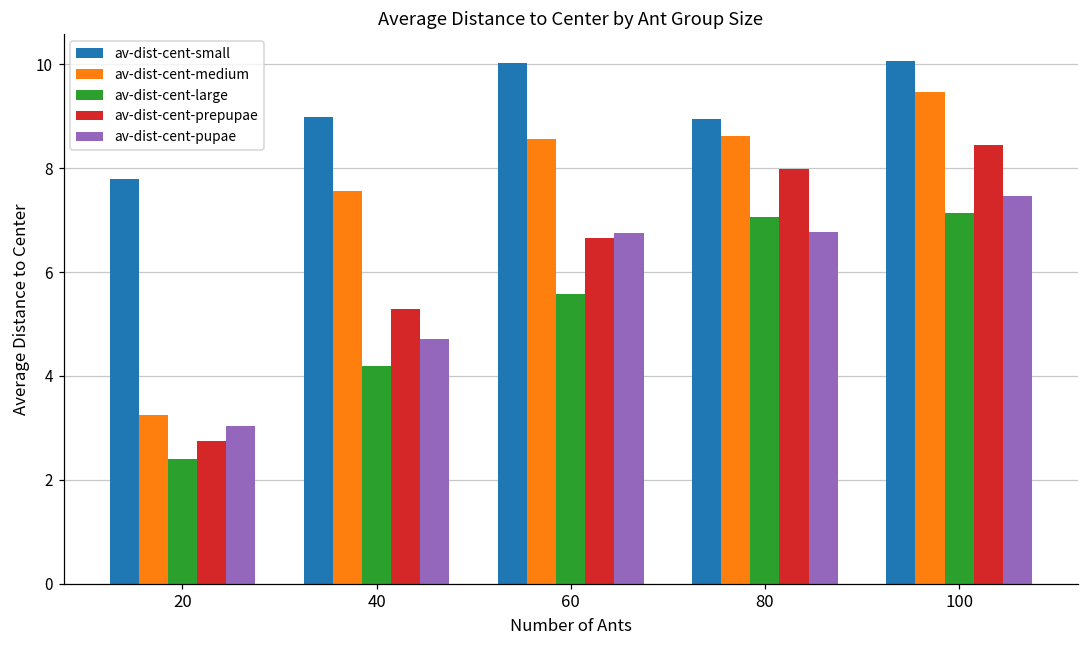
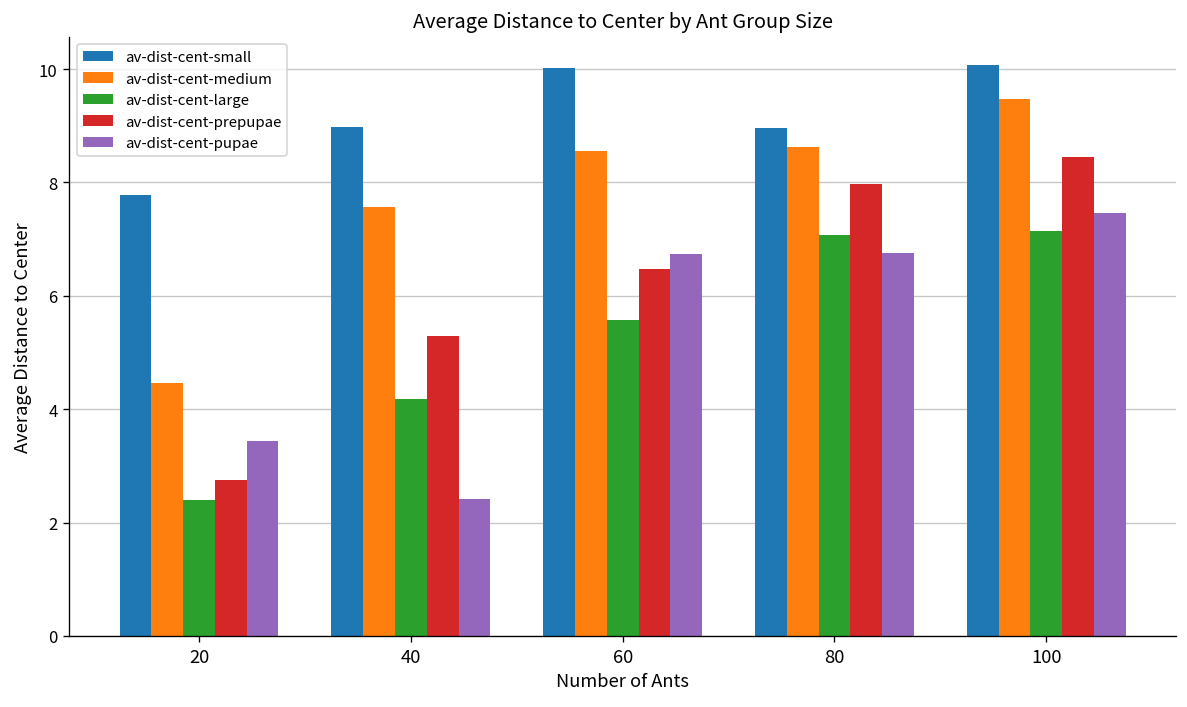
  {
    "av-dist-cent-small": {
      "20": 7.8,
      "40": 9.0,
      "60": 10.0,
      "80": 9.0,
      "100": 10.1
    },
    "av-dist-cent-medium": {
-     "20": 3.2,
+     "20": 4.5,
      "40": 7.6,
      "60": 8.6,
      "80": 8.6,
      "100": 9.5
    },
    "av-dist-cent-large": {
      "20": 2.4,
      "40": 4.2,
      "60": 5.6,
      "80": 7.1,
      "100": 7.1
    },
    "av-dist-cent-prepupae": {
      "20": 2.7,
      "40": 5.3,
-     "60": 6.7,
+     "60": 6.5,
      "80": 8.0,
      "100": 8.5
    },
    "av-dist-cent-pupae": {
-     "20": 3.0,
-     "40": 4.7,
+     "20": 3.4,
+     "40": 2.4,
      "60": 6.7,
      "80": 6.8,
      "100": 7.5
    }
  }
